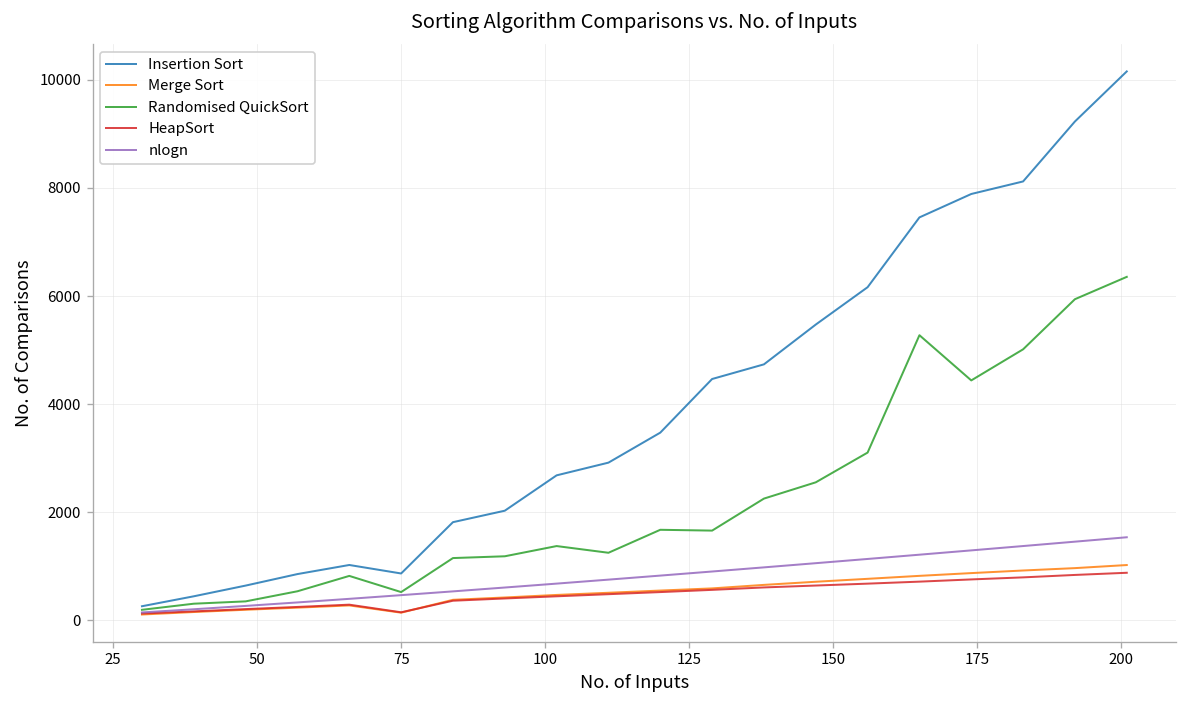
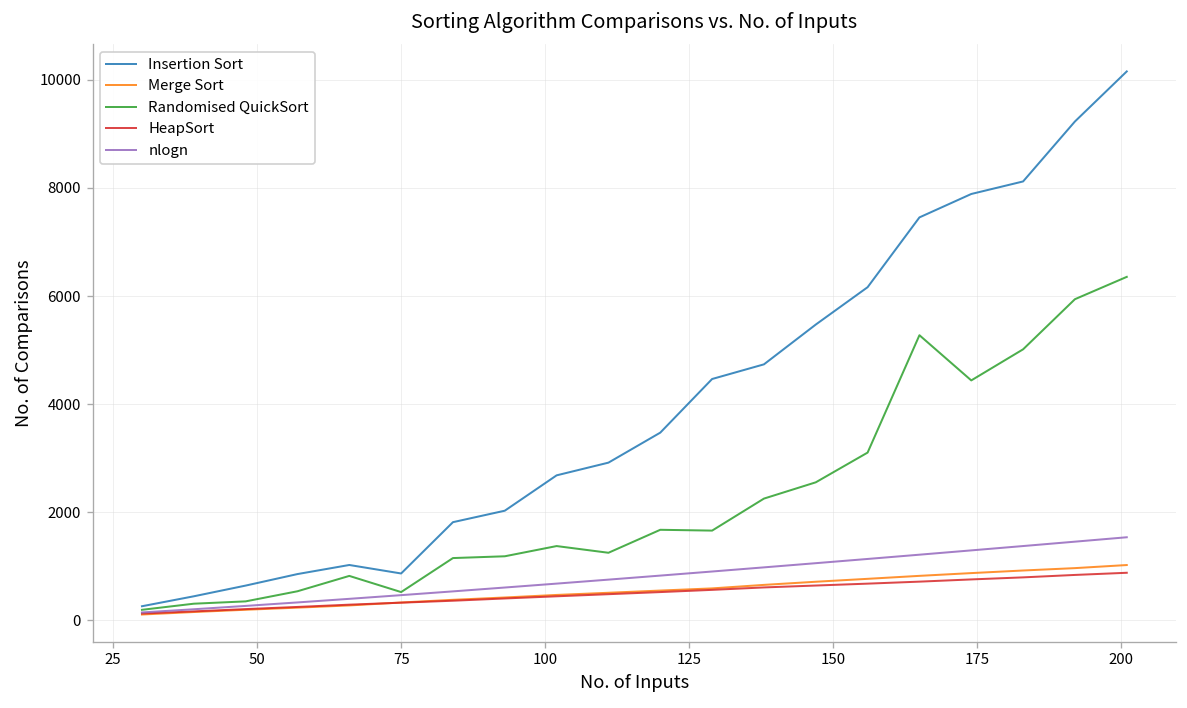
  {
    "Insertion Sort": {
      "75": 900
    },
    "Merge Sort": {
-     "75": 100
+     "75": 300
    },
    "Randomised QuickSort": {
      "75": 500
    },
    "HeapSort": {
-     "75": 200
+     "75": 300
    },
    "nlogn": {
      "75": 500
    }
  }
